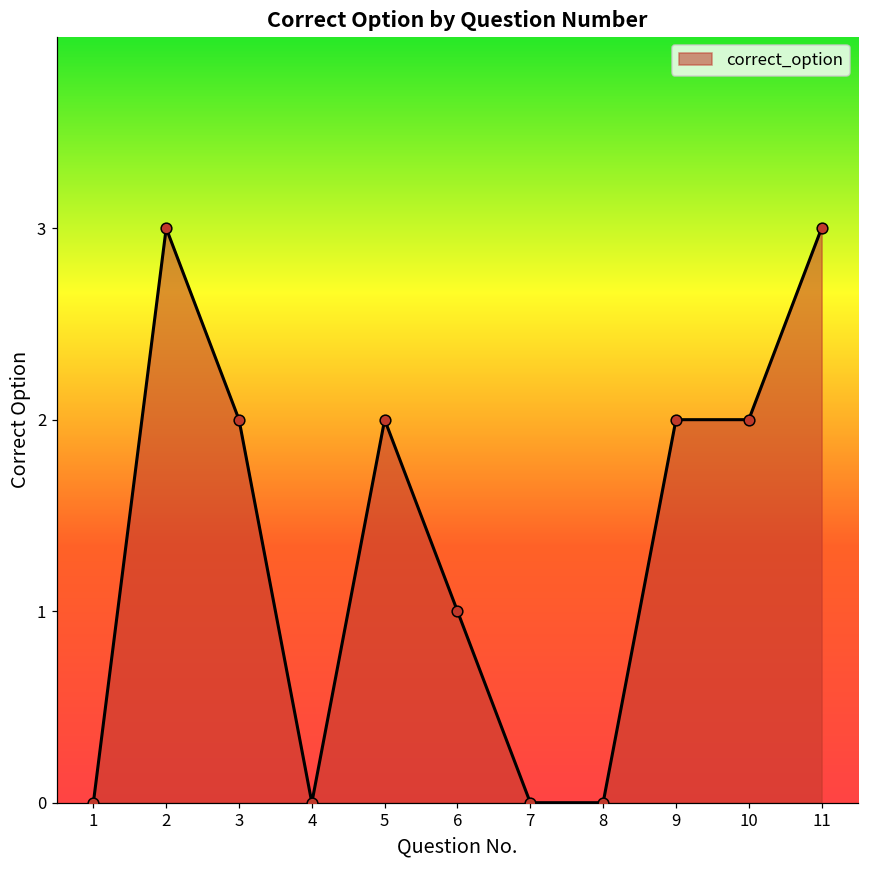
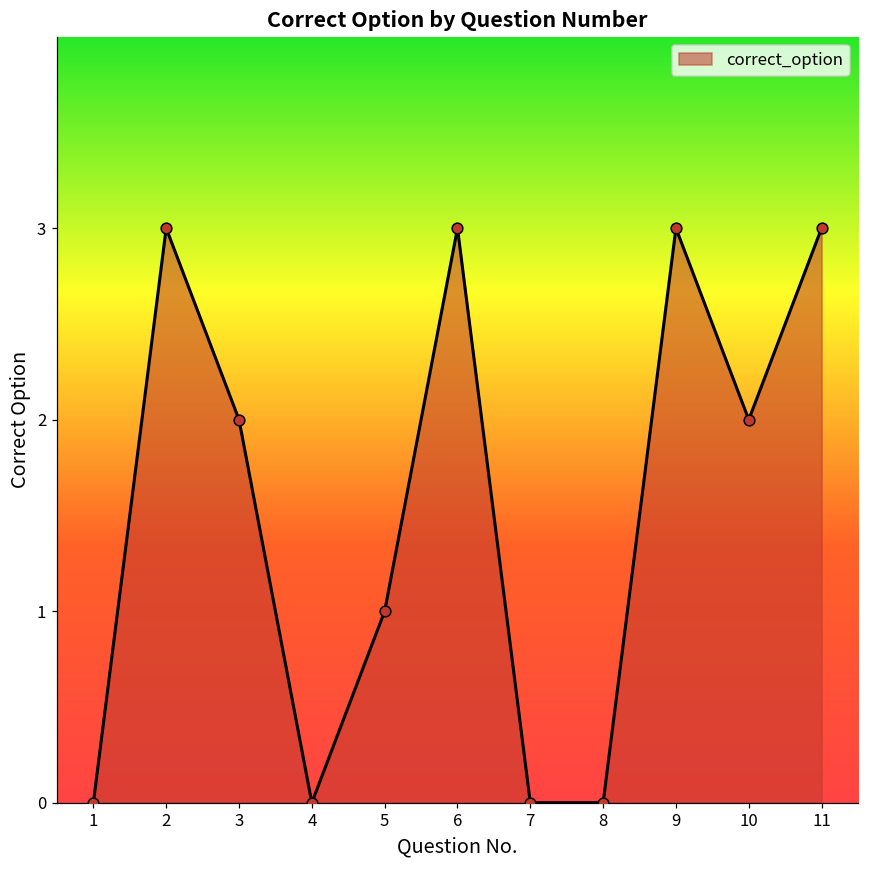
  {
    "1": 0,
    "2": 3,
    "3": 2,
    "4": 0,
-   "5": 2,
-   "6": 1,
+   "5": 1,
+   "6": 3,
    "7": 0,
    "8": 0,
-   "9": 2,
+   "9": 3,
    "10": 2,
    "11": 3
  }
